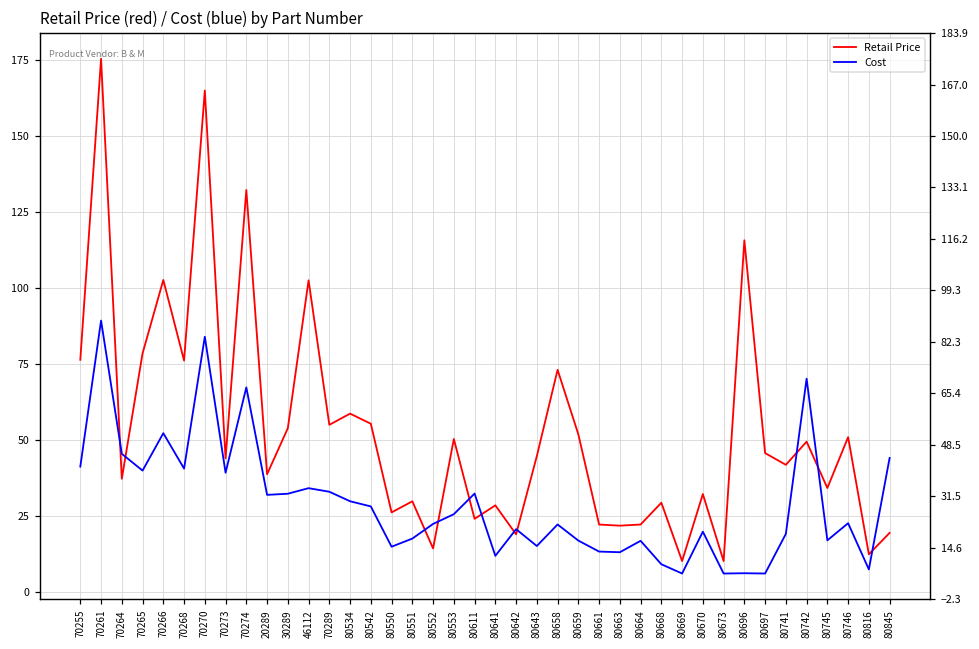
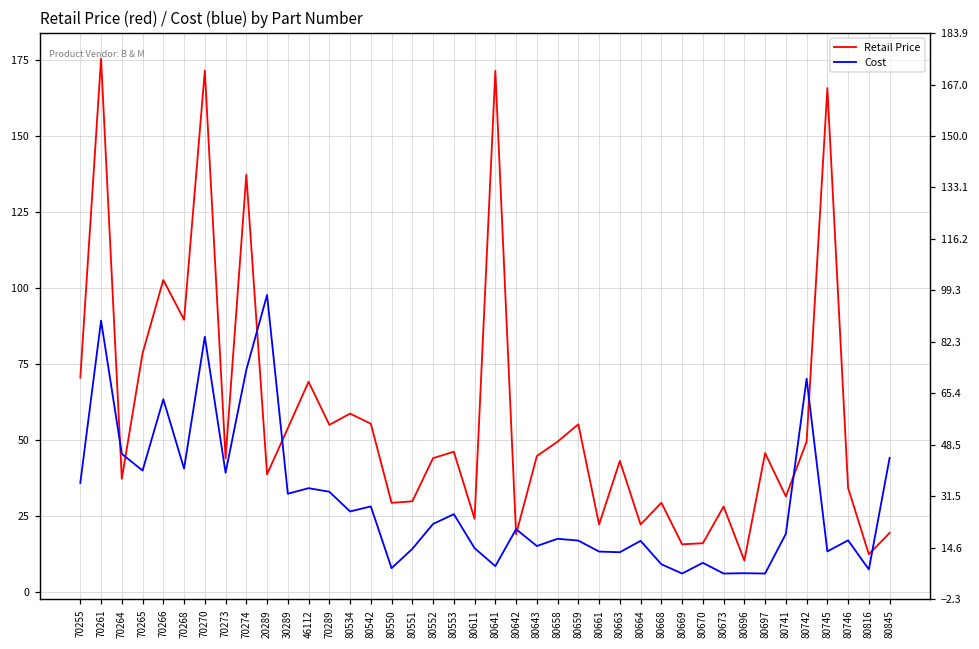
  {
    "Retail Price": {
-     "70255": 76,
+     "70255": 71,
      "70261": 175,
      "70264": 37,
      "70265": 79,
      "70266": 103,
-     "70268": 76,
-     "70270": 165,
+     "70268": 90,
+     "70270": 172,
      "70273": 44,
-     "70274": 132,
+     "70274": 137,
      "20289": 39,
      "30289": 54,
-     "46112": 103,
+     "46112": 69,
      "70289": 55,
      "80534": 59,
      "80542": 55,
-     "80550": 26,
+     "80550": 29,
      "80551": 30,
-     "80552": 14,
-     "80553": 50,
+     "80552": 44,
+     "80553": 46,
      "80611": 24,
-     "80641": 29,
+     "80641": 171,
      "80642": 19,
      "80643": 45,
-     "80658": 73,
-     "80659": 52,
+     "80658": 50,
+     "80659": 55,
      "80661": 22,
-     "80663": 22,
+     "80663": 43,
      "80664": 22,
      "80668": 29,
-     "80669": 10,
-     "80670": 32,
-     "80673": 10,
-     "80696": 116,
+     "80669": 16,
+     "80670": 16,
+     "80673": 28,
+     "80696": 10,
      "80697": 46,
-     "80741": 42,
+     "80741": 32,
      "80742": 50,
-     "80745": 34,
-     "80746": 51,
+     "80745": 166,
+     "80746": 34,
      "80816": 12,
      "80845": 20
    },
    "Cost": {
-     "70255": 41,
+     "70255": 36,
      "70261": 89,
      "70264": 46,
      "70265": 40,
-     "70266": 52,
+     "70266": 63,
      "70268": 41,
      "70270": 84,
      "70273": 39,
-     "70274": 67,
-     "20289": 32,
+     "70274": 73,
+     "20289": 98,
      "30289": 32,
      "46112": 34,
      "70289": 33,
-     "80534": 30,
+     "80534": 27,
      "80542": 28,
-     "80550": 15,
-     "80551": 18,
+     "80550": 8,
+     "80551": 14,
      "80552": 22,
      "80553": 26,
-     "80611": 32,
-     "80641": 12,
+     "80611": 14,
+     "80641": 9,
      "80642": 21,
      "80643": 15,
-     "80658": 22,
+     "80658": 18,
      "80659": 17,
      "80661": 13,
      "80663": 13,
      "80664": 17,
      "80668": 9,
      "80669": 6,
-     "80670": 20,
+     "80670": 10,
      "80673": 6,
      "80696": 6,
      "80697": 6,
      "80741": 19,
      "80742": 70,
-     "80745": 17,
-     "80746": 23,
+     "80745": 13,
+     "80746": 17,
      "80816": 7,
      "80845": 44
    }
  }
